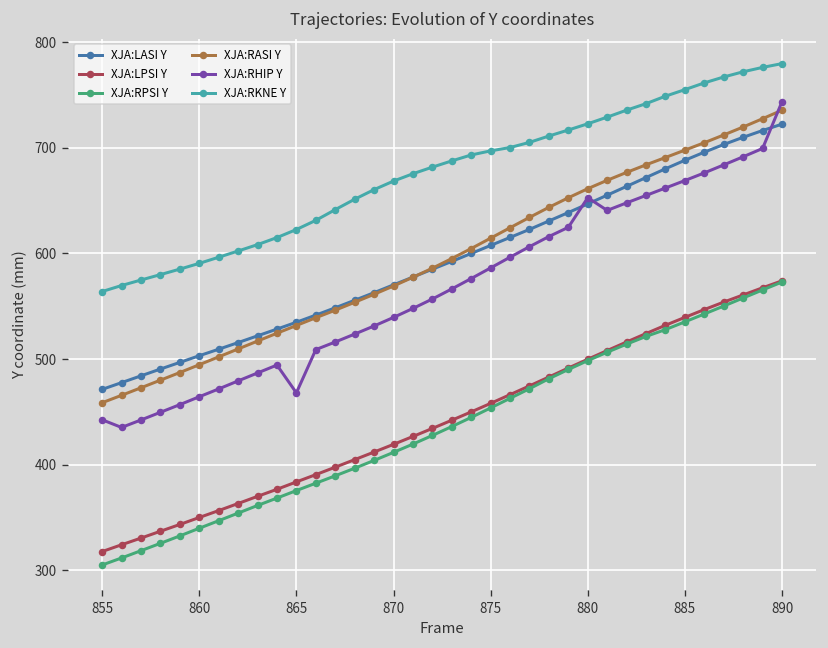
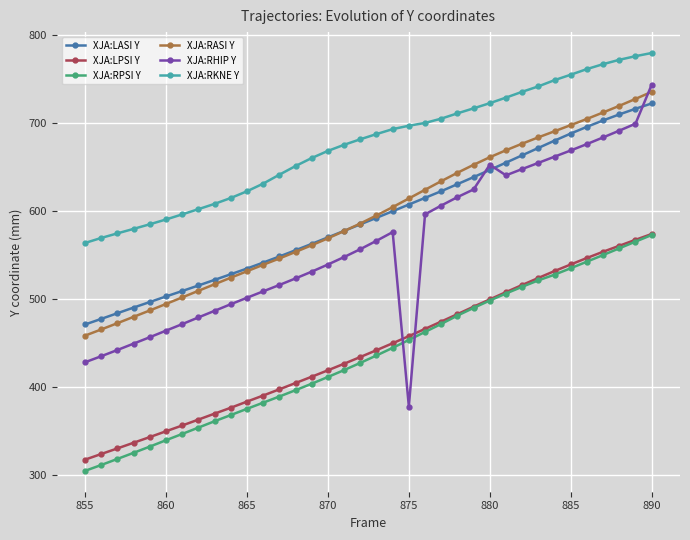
  {
    "XJA:RHIP Y": {
-     "855": 440,
+     "855": 430,
      "860": 460,
-     "865": 470,
+     "865": 500,
      "870": 540,
-     "875": 590,
+     "875": 380,
      "880": 650,
      "885": 670,
      "890": 740
    }
  }
